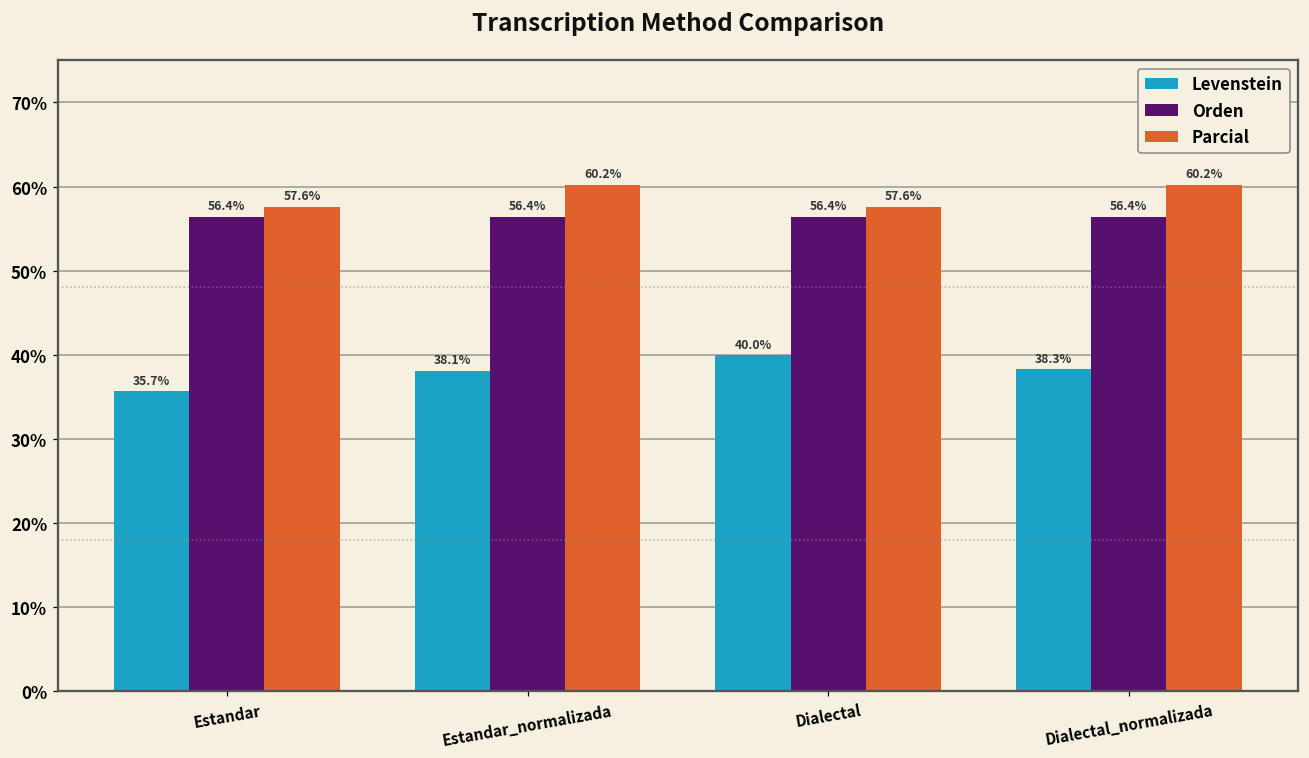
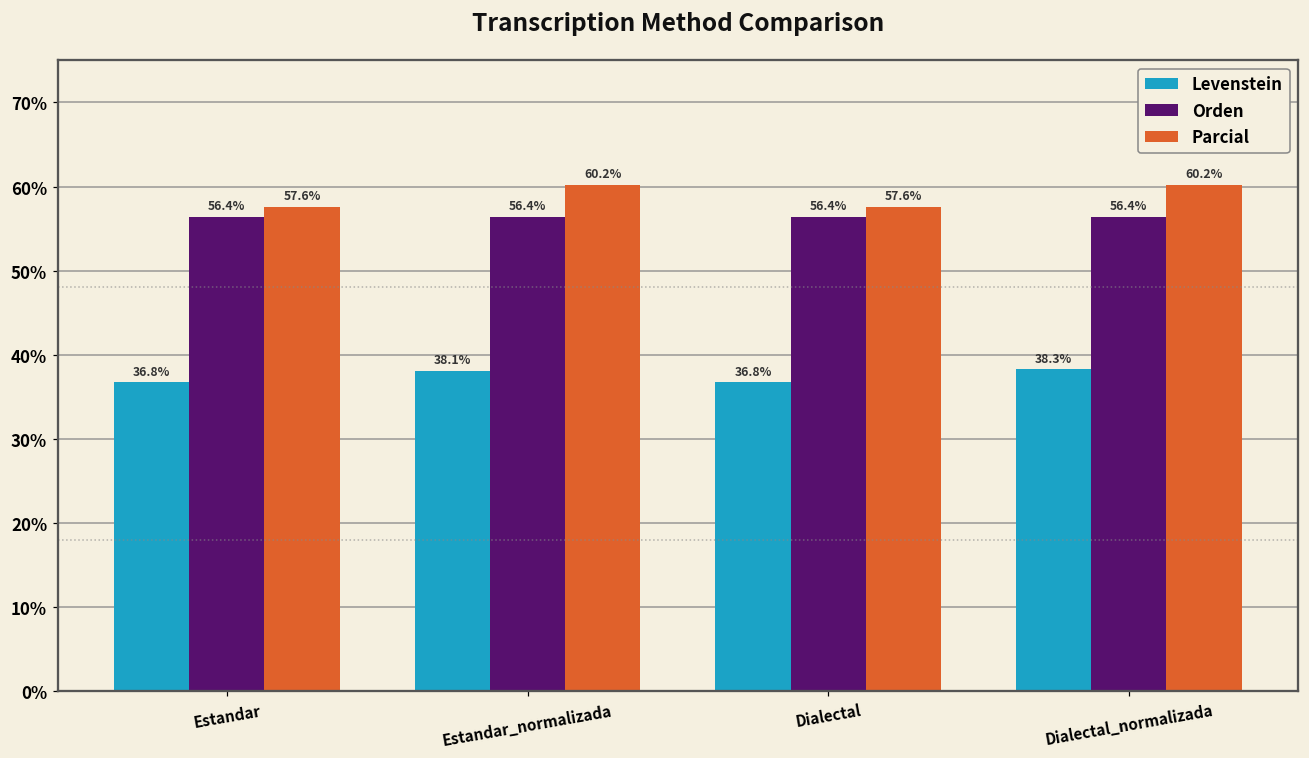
  {
    "Levenstein": {
-     "Estandar": "35.7%",
+     "Estandar": "36.8%",
      "Estandar_normalizada": "38.1%",
-     "Dialectal": "40.0%",
+     "Dialectal": "36.8%",
      "Dialectal_normalizada": "38.3%"
    },
    "Orden": {
      "Estandar": "56.4%",
      "Estandar_normalizada": "56.4%",
      "Dialectal": "56.4%",
      "Dialectal_normalizada": "56.4%"
    },
    "Parcial": {
      "Estandar": "57.6%",
      "Estandar_normalizada": "60.2%",
      "Dialectal": "57.6%",
      "Dialectal_normalizada": "60.2%"
    }
  }
